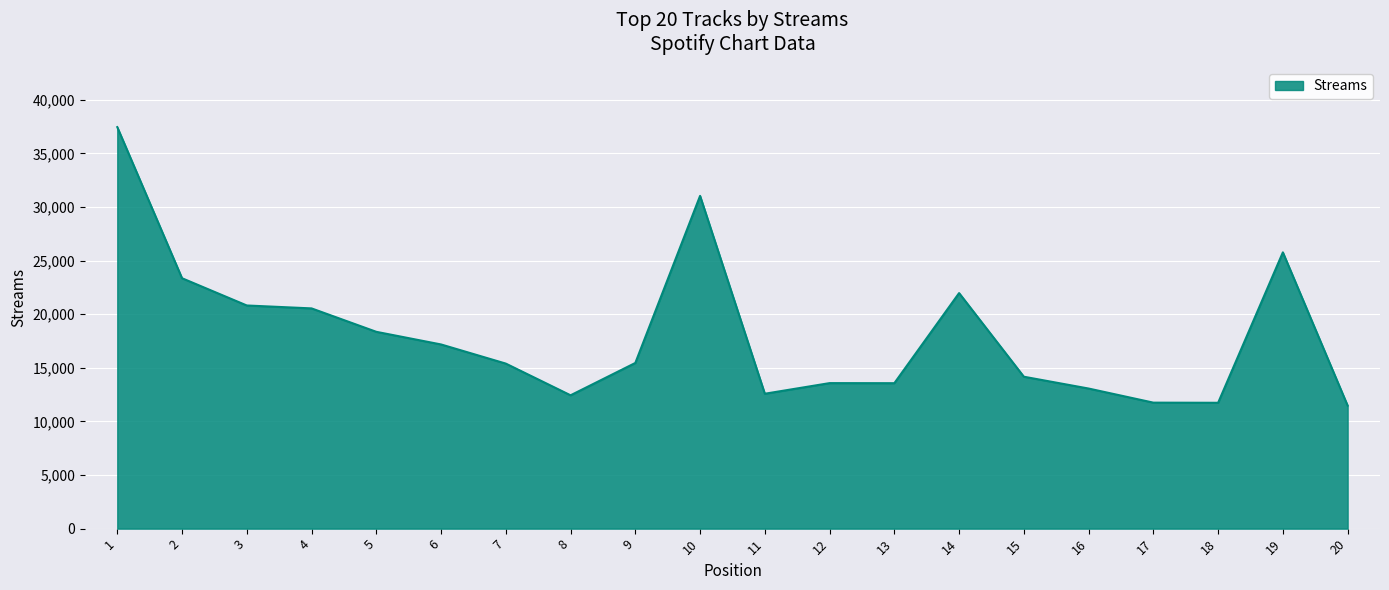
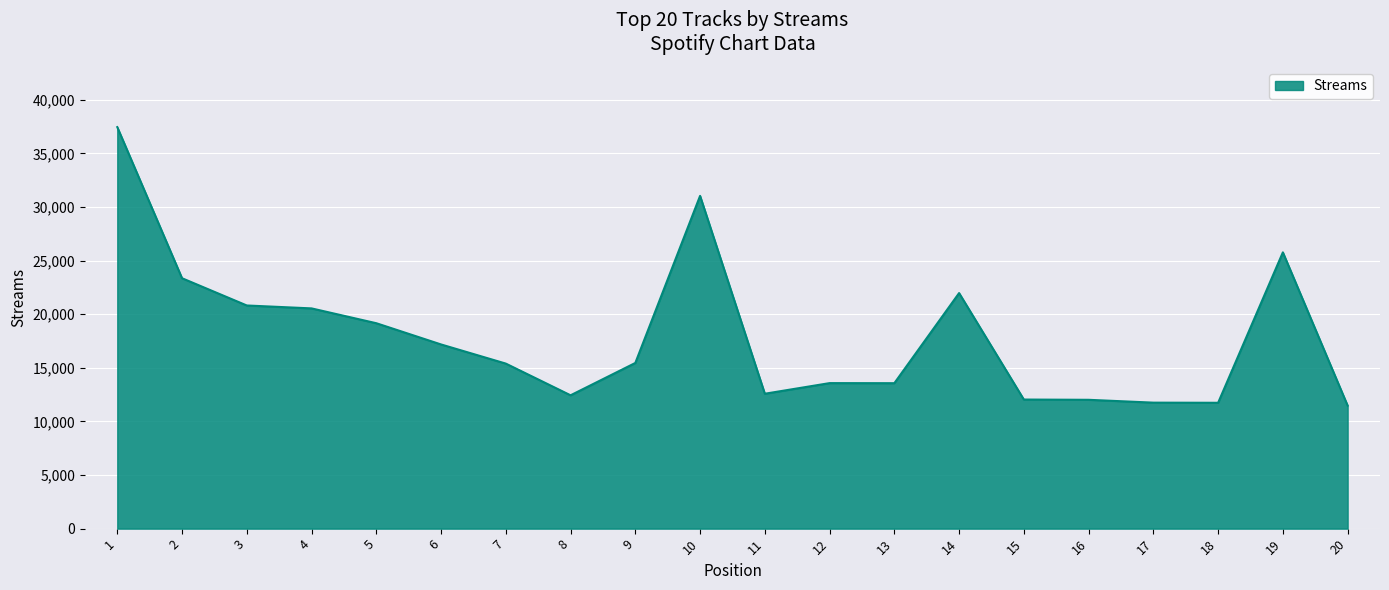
  {
    "1": "37,500",
    "2": "23,400",
    "3": "20,800",
    "4": "20,500",
-   "5": "18,400",
+   "5": "19,200",
    "6": "17,200",
    "7": "15,400",
    "8": "12,400",
    "9": "15,500",
    "10": "31,000",
    "11": "12,600",
    "12": "13,600",
    "13": "13,600",
    "14": "22,000",
-   "15": "14,200",
-   "16": "13,100",
+   "15": "12,000",
+   "16": "12,000",
    "17": "11,800",
    "18": "11,700",
    "19": "25,800",
    "20": "11,500"
  }
